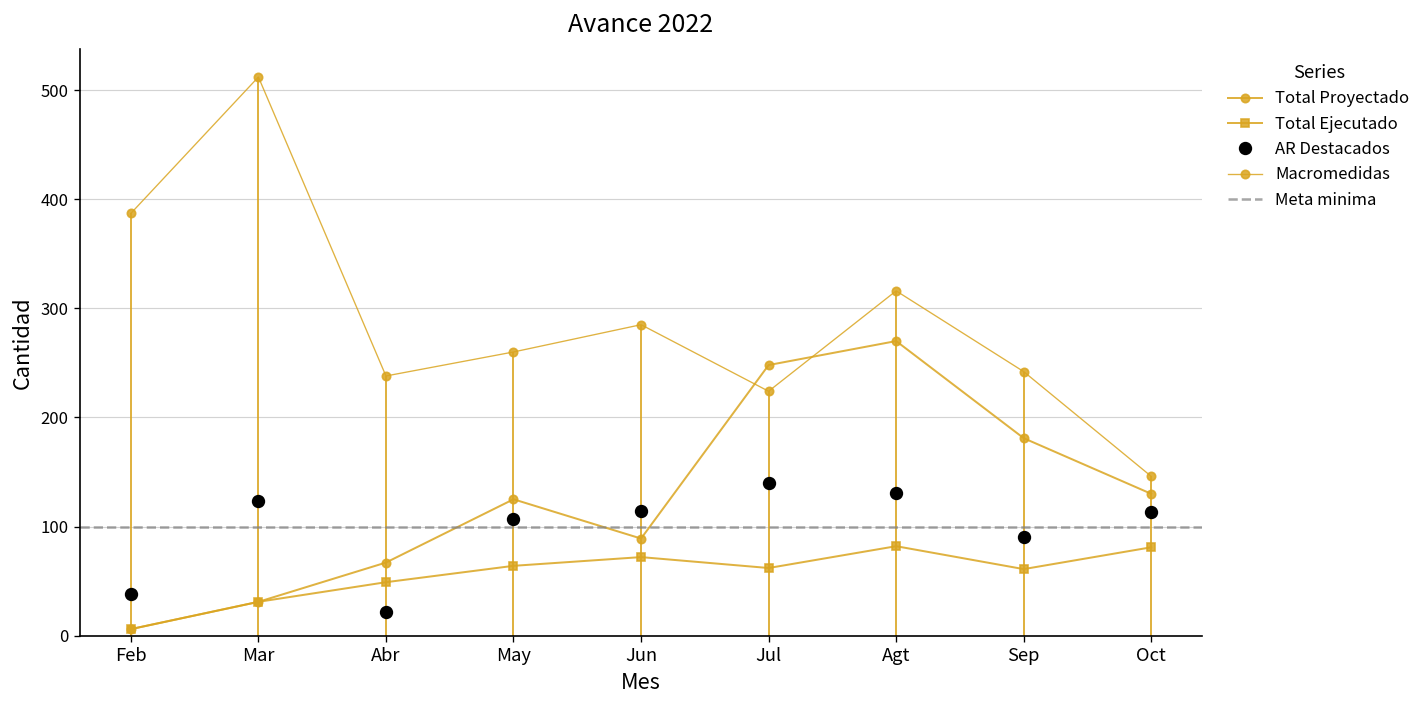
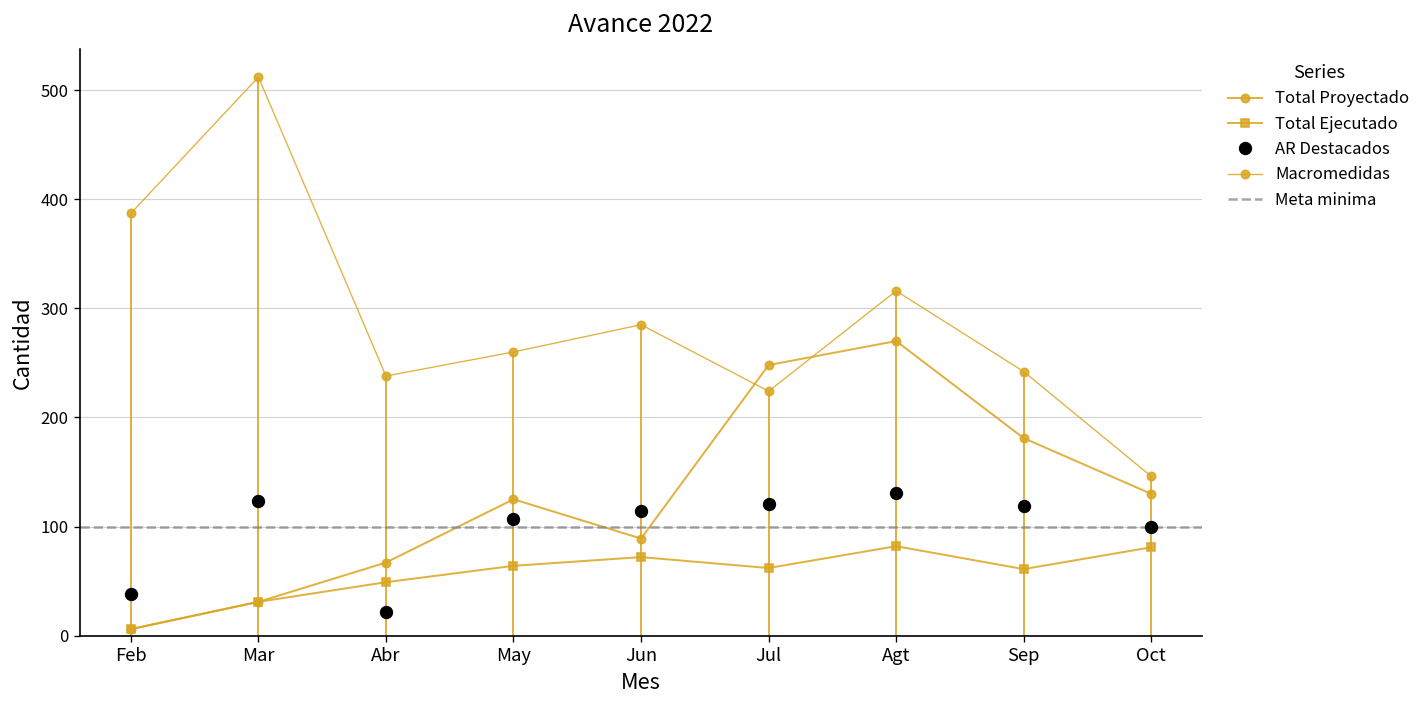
  {
    "AR Destacados": {
      "Feb": 40,
      "Mar": 120,
      "Abr": 20,
      "May": 110,
      "Jun": 110,
-     "Jul": 140,
+     "Jul": 120,
      "Agt": 130,
-     "Sep": 90,
-     "Oct": 110
+     "Sep": 120,
+     "Oct": 100
    }
  }
